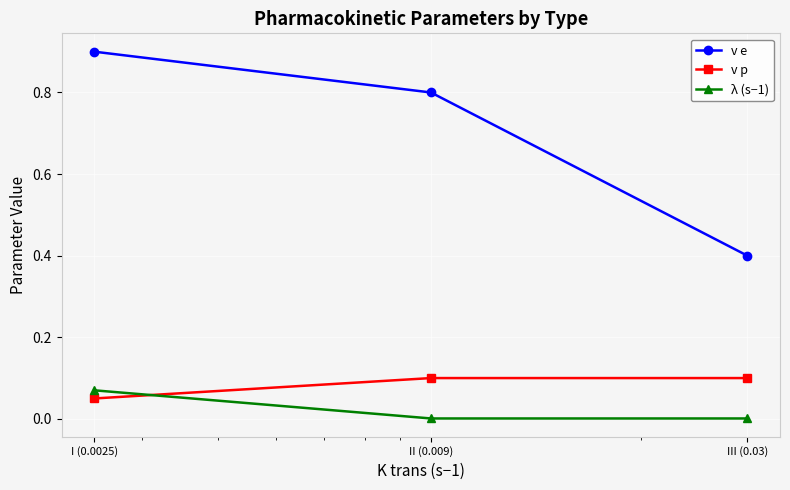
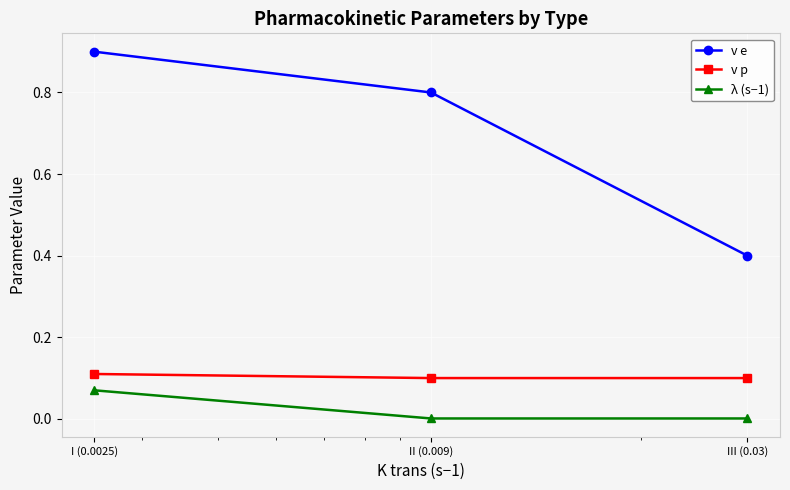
  {
    "v e": {
      "I (0.0025)": 0.90,
      "II (0.009)": 0.80,
      "III (0.03)": 0.40
    },
    "v p": {
-     "I (0.0025)": 0.05,
+     "I (0.0025)": 0.11,
      "II (0.009)": 0.10,
      "III (0.03)": 0.10
    },
    "λ (s−1)": {
      "I (0.0025)": 0.07,
      "II (0.009)": 0.00,
      "III (0.03)": 0.00
    }
  }
